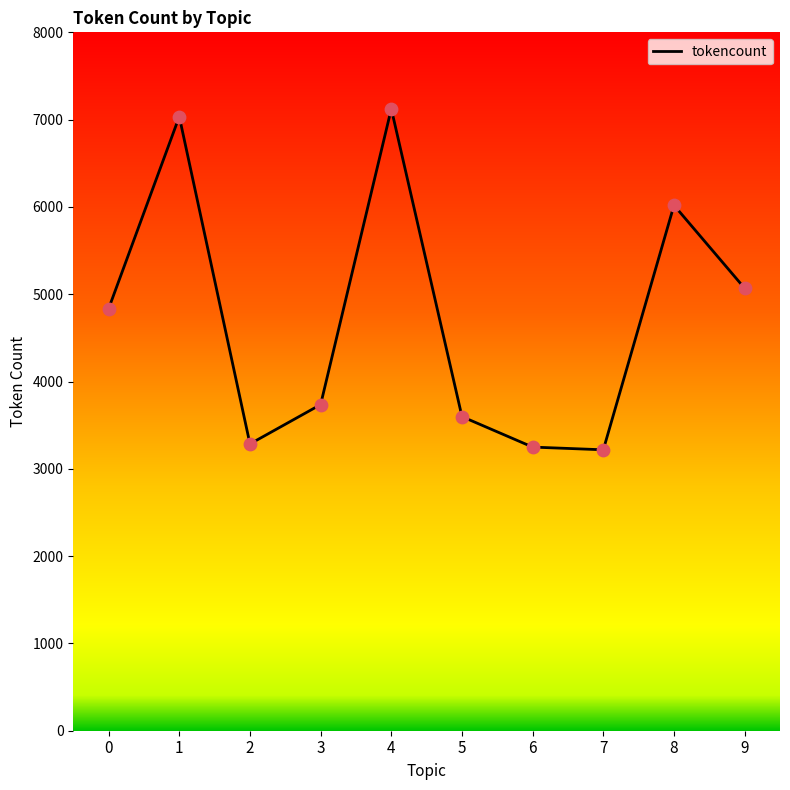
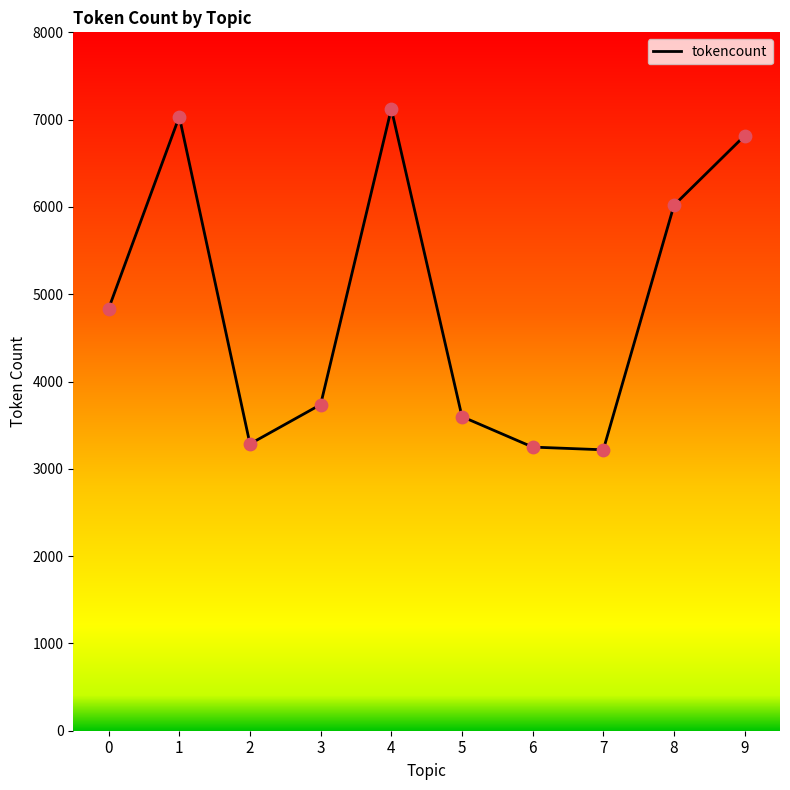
  {
    "0": 4800,
    "1": 7000,
    "2": 3300,
    "3": 3700,
    "4": 7100,
    "5": 3600,
    "6": 3200,
    "7": 3200,
    "8": 6000,
-   "9": 5100
+   "9": 6800
  }
